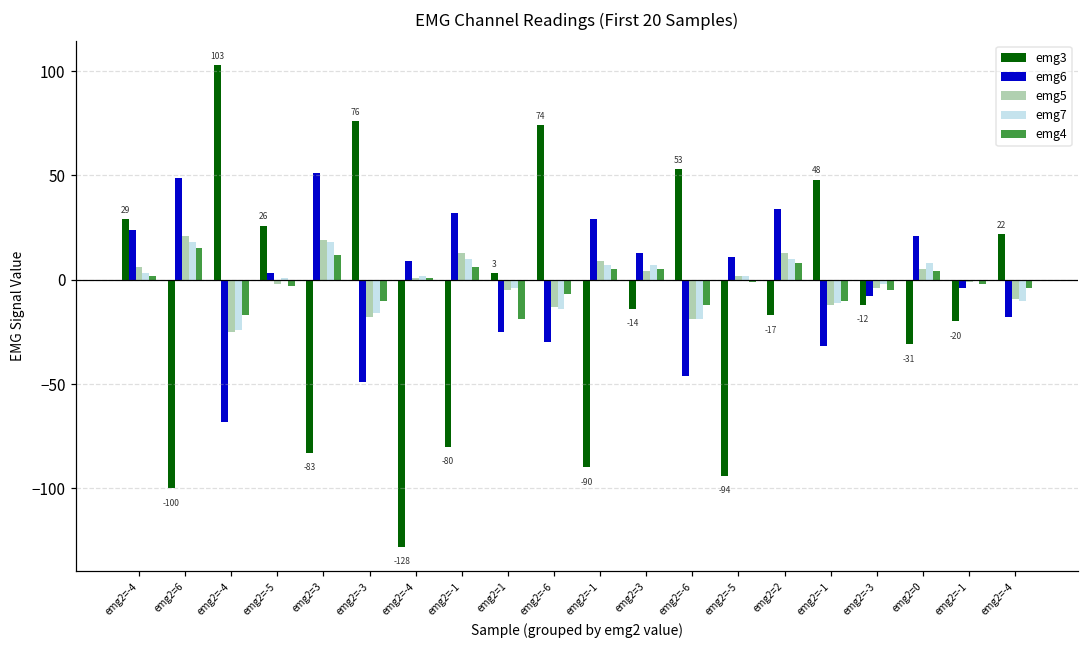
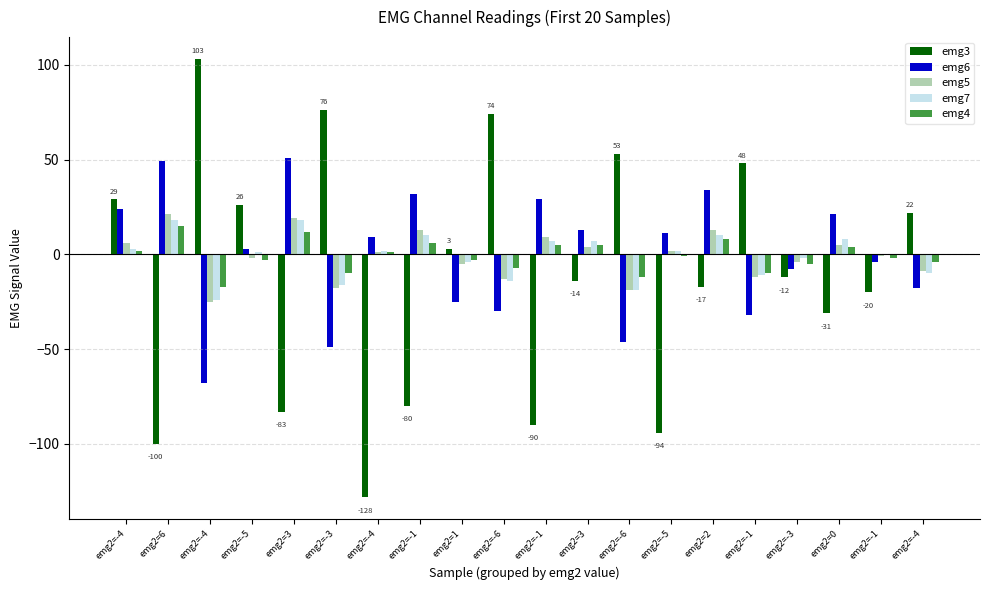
  {
    "emg3": {
      "emg2=6": -100,
      "emg2=1": 3,
      "emg2=2": -17,
      "emg2=0": -31
    },
    "emg6": {
      "emg2=6": 49,
      "emg2=1": -25,
      "emg2=2": 34,
      "emg2=0": 21
    },
    "emg5": {
      "emg2=6": 21,
      "emg2=1": -5,
      "emg2=2": 13,
      "emg2=0": 5
    },
    "emg7": {
      "emg2=6": 18,
      "emg2=1": -4,
      "emg2=2": 10,
      "emg2=0": 8
    },
    "emg4": {
      "emg2=6": 15,
-     "emg2=1": -19,
+     "emg2=1": -3,
      "emg2=2": 8,
      "emg2=0": 4
    }
  }
